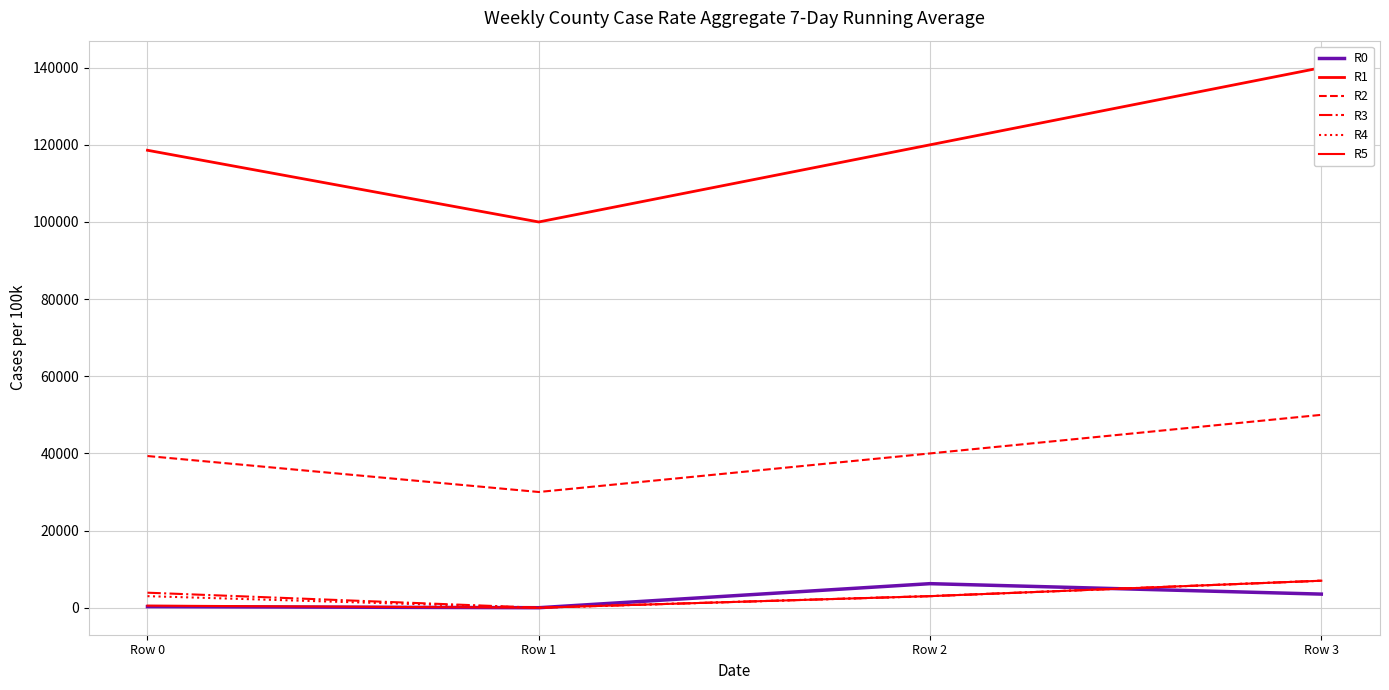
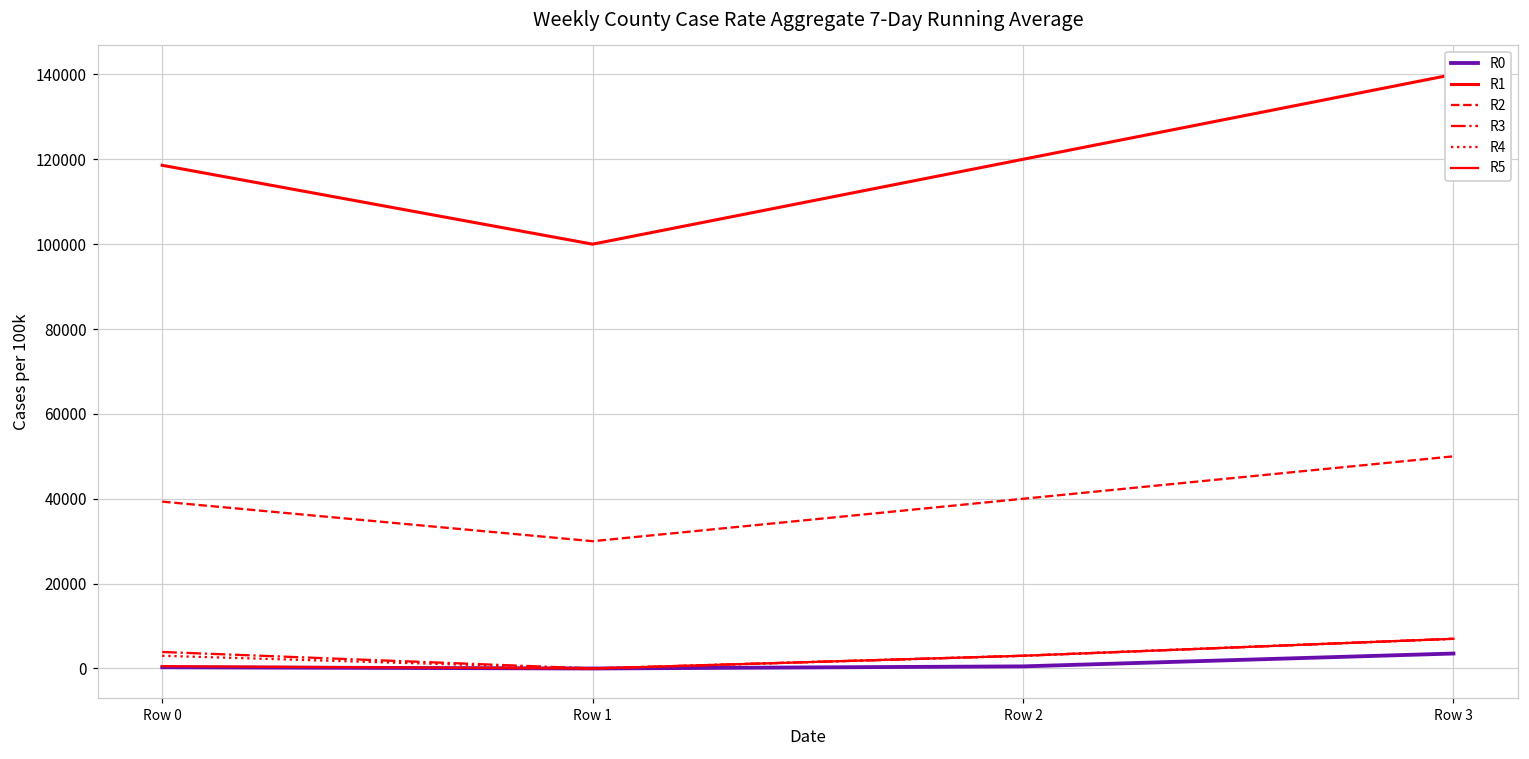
  {
    "R0": {
-     "Row 2": 6000,
+     "Row 2": 1000,
      "Row 3": 4000
    }
  }
